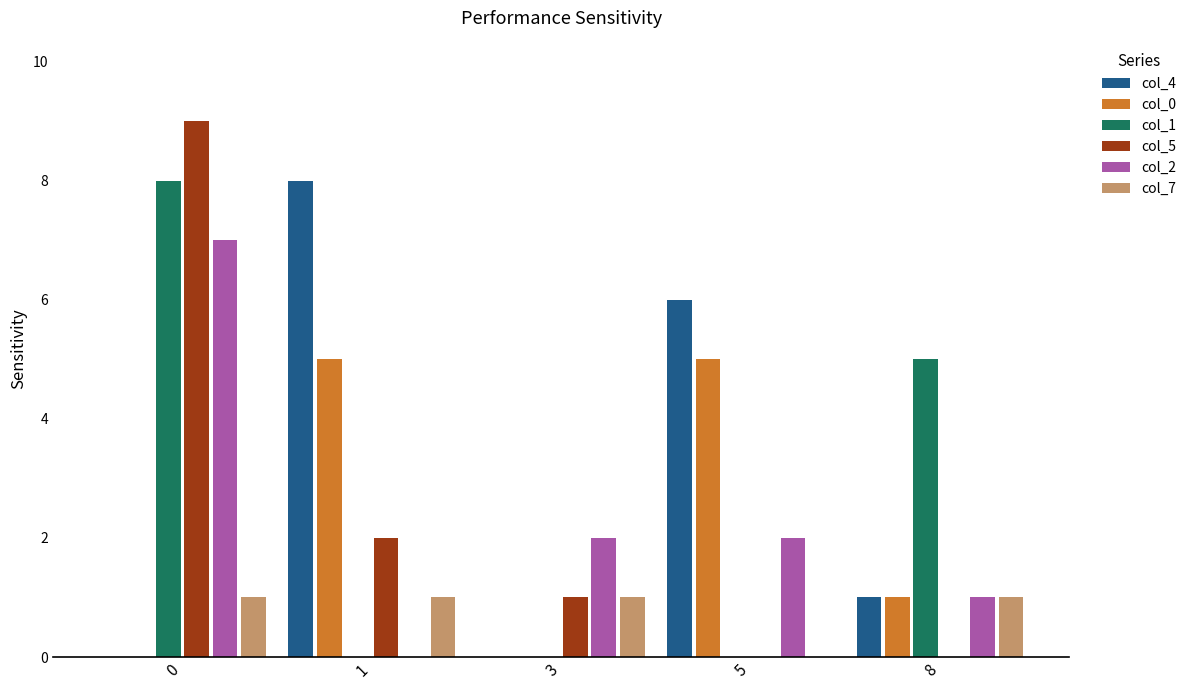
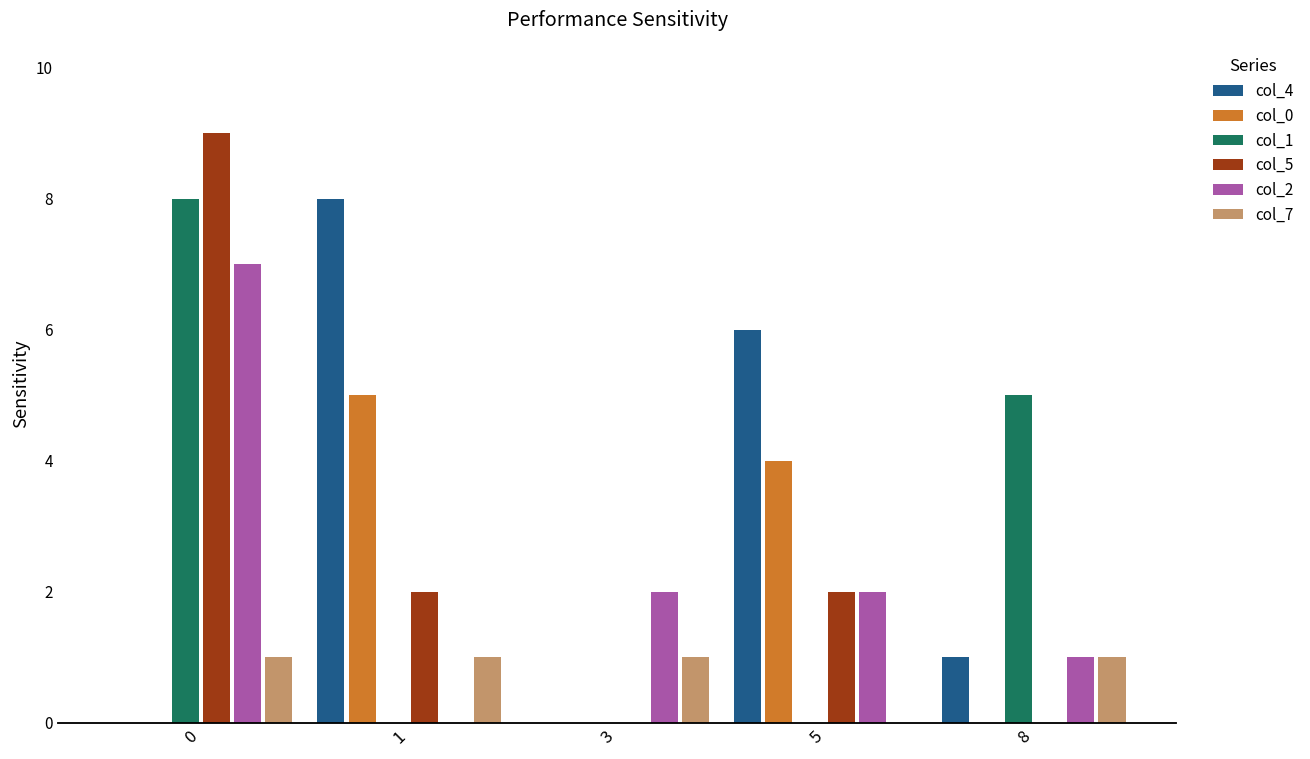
  {
    "col_0": {
      "0": 0,
      "1": 5,
      "3": 0,
-     "5": 5,
-     "8": 1
+     "5": 4,
+     "8": 0
    },
    "col_5": {
      "0": 9,
      "1": 2,
-     "3": 1,
-     "5": 0,
+     "3": 0,
+     "5": 2,
      "8": 0
    },
    "col_2": {
      "0": 7,
      "1": 0,
      "3": 2,
      "5": 2,
      "8": 1
    },
    "col_7": {
      "0": 1,
      "1": 1,
      "3": 1,
      "5": 0,
      "8": 1
    }
  }
